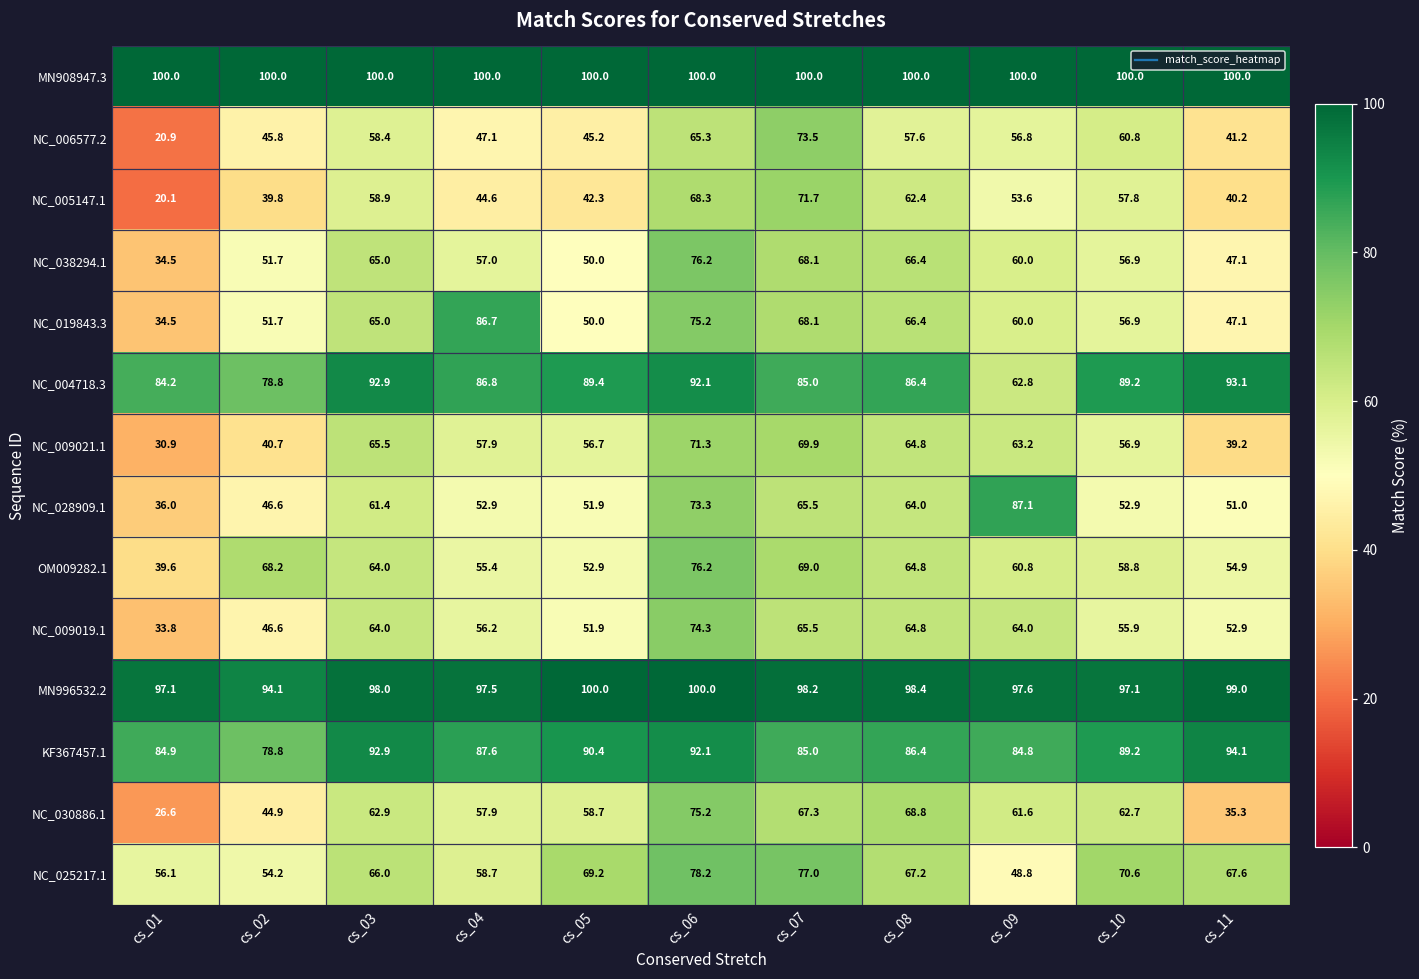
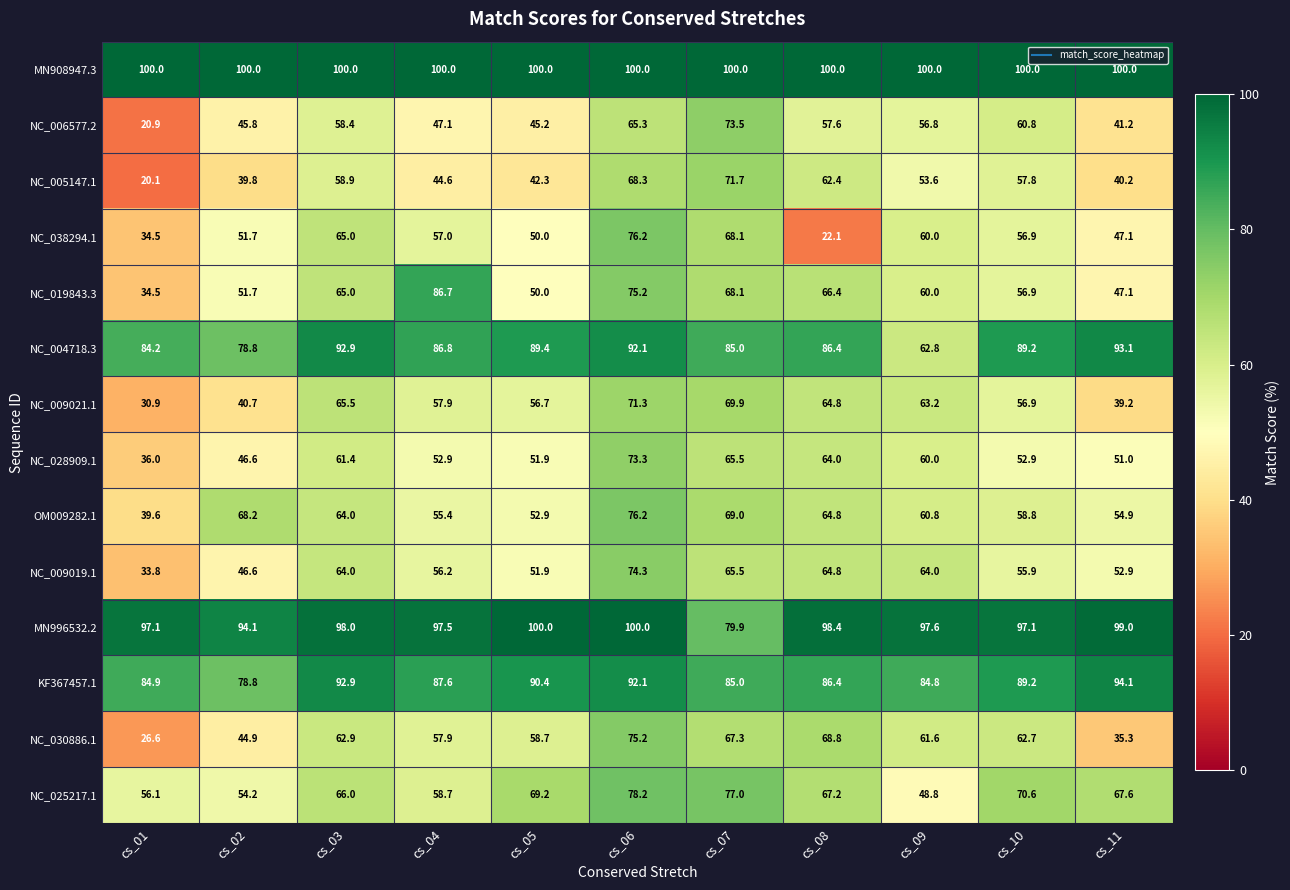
  {
    "MN908947.3": {
      "cs_01": 100.0,
      "cs_02": 100.0,
      "cs_03": 100.0,
      "cs_04": 100.0,
      "cs_05": 100.0,
      "cs_06": 100.0,
      "cs_07": 100.0,
      "cs_08": 100.0,
      "cs_09": 100.0,
      "cs_10": 100.0,
      "cs_11": 100.0
    },
    "NC_006577.2": {
      "cs_01": 20.9,
      "cs_02": 45.8,
      "cs_03": 58.4,
      "cs_04": 47.1,
      "cs_05": 45.2,
      "cs_06": 65.3,
      "cs_07": 73.5,
      "cs_08": 57.6,
      "cs_09": 56.8,
      "cs_10": 60.8,
      "cs_11": 41.2
    },
    "NC_005147.1": {
      "cs_01": 20.1,
      "cs_02": 39.8,
      "cs_03": 58.9,
      "cs_04": 44.6,
      "cs_05": 42.3,
      "cs_06": 68.3,
      "cs_07": 71.7,
      "cs_08": 62.4,
      "cs_09": 53.6,
      "cs_10": 57.8,
      "cs_11": 40.2
    },
    "NC_038294.1": {
      "cs_01": 34.5,
      "cs_02": 51.7,
      "cs_03": 65.0,
      "cs_04": 57.0,
      "cs_05": 50.0,
      "cs_06": 76.2,
      "cs_07": 68.1,
-     "cs_08": 66.4,
+     "cs_08": 22.1,
      "cs_09": 60.0,
      "cs_10": 56.9,
      "cs_11": 47.1
    },
    "NC_019843.3": {
      "cs_01": 34.5,
      "cs_02": 51.7,
      "cs_03": 65.0,
      "cs_04": 86.7,
      "cs_05": 50.0,
      "cs_06": 75.2,
      "cs_07": 68.1,
      "cs_08": 66.4,
      "cs_09": 60.0,
      "cs_10": 56.9,
      "cs_11": 47.1
    },
    "NC_004718.3": {
      "cs_01": 84.2,
      "cs_02": 78.8,
      "cs_03": 92.9,
      "cs_04": 86.8,
      "cs_05": 89.4,
      "cs_06": 92.1,
      "cs_07": 85.0,
      "cs_08": 86.4,
      "cs_09": 62.8,
      "cs_10": 89.2,
      "cs_11": 93.1
    },
    "NC_009021.1": {
      "cs_01": 30.9,
      "cs_02": 40.7,
      "cs_03": 65.5,
      "cs_04": 57.9,
      "cs_05": 56.7,
      "cs_06": 71.3,
      "cs_07": 69.9,
      "cs_08": 64.8,
      "cs_09": 63.2,
      "cs_10": 56.9,
      "cs_11": 39.2
    },
    "NC_028909.1": {
      "cs_01": 36.0,
      "cs_02": 46.6,
      "cs_03": 61.4,
      "cs_04": 52.9,
      "cs_05": 51.9,
      "cs_06": 73.3,
      "cs_07": 65.5,
      "cs_08": 64.0,
-     "cs_09": 87.1,
+     "cs_09": 60.0,
      "cs_10": 52.9,
      "cs_11": 51.0
    },
    "OM009282.1": {
      "cs_01": 39.6,
      "cs_02": 68.2,
      "cs_03": 64.0,
      "cs_04": 55.4,
      "cs_05": 52.9,
      "cs_06": 76.2,
      "cs_07": 69.0,
      "cs_08": 64.8,
      "cs_09": 60.8,
      "cs_10": 58.8,
      "cs_11": 54.9
    },
    "NC_009019.1": {
      "cs_01": 33.8,
      "cs_02": 46.6,
      "cs_03": 64.0,
      "cs_04": 56.2,
      "cs_05": 51.9,
      "cs_06": 74.3,
      "cs_07": 65.5,
      "cs_08": 64.8,
      "cs_09": 64.0,
      "cs_10": 55.9,
      "cs_11": 52.9
    },
    "MN996532.2": {
      "cs_01": 97.1,
      "cs_02": 94.1,
      "cs_03": 98.0,
      "cs_04": 97.5,
      "cs_05": 100.0,
      "cs_06": 100.0,
-     "cs_07": 98.2,
+     "cs_07": 79.9,
      "cs_08": 98.4,
      "cs_09": 97.6,
      "cs_10": 97.1,
      "cs_11": 99.0
    },
    "KF367457.1": {
      "cs_01": 84.9,
      "cs_02": 78.8,
      "cs_03": 92.9,
      "cs_04": 87.6,
      "cs_05": 90.4,
      "cs_06": 92.1,
      "cs_07": 85.0,
      "cs_08": 86.4,
      "cs_09": 84.8,
      "cs_10": 89.2,
      "cs_11": 94.1
    },
    "NC_030886.1": {
      "cs_01": 26.6,
      "cs_02": 44.9,
      "cs_03": 62.9,
      "cs_04": 57.9,
      "cs_05": 58.7,
      "cs_06": 75.2,
      "cs_07": 67.3,
      "cs_08": 68.8,
      "cs_09": 61.6,
      "cs_10": 62.7,
      "cs_11": 35.3
    },
    "NC_025217.1": {
      "cs_01": 56.1,
      "cs_02": 54.2,
      "cs_03": 66.0,
      "cs_04": 58.7,
      "cs_05": 69.2,
      "cs_06": 78.2,
      "cs_07": 77.0,
      "cs_08": 67.2,
      "cs_09": 48.8,
      "cs_10": 70.6,
      "cs_11": 67.6
    }
  }
